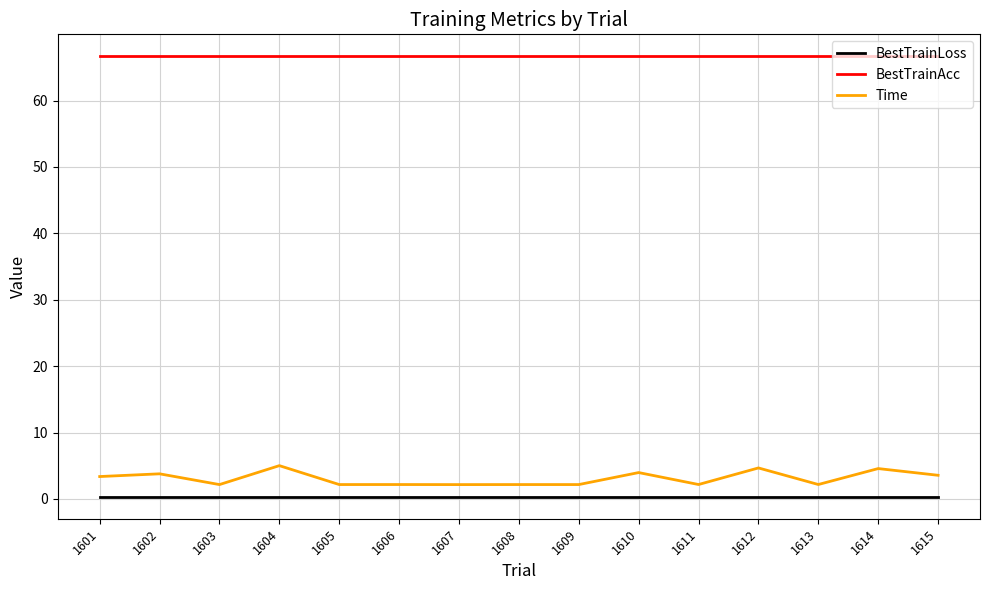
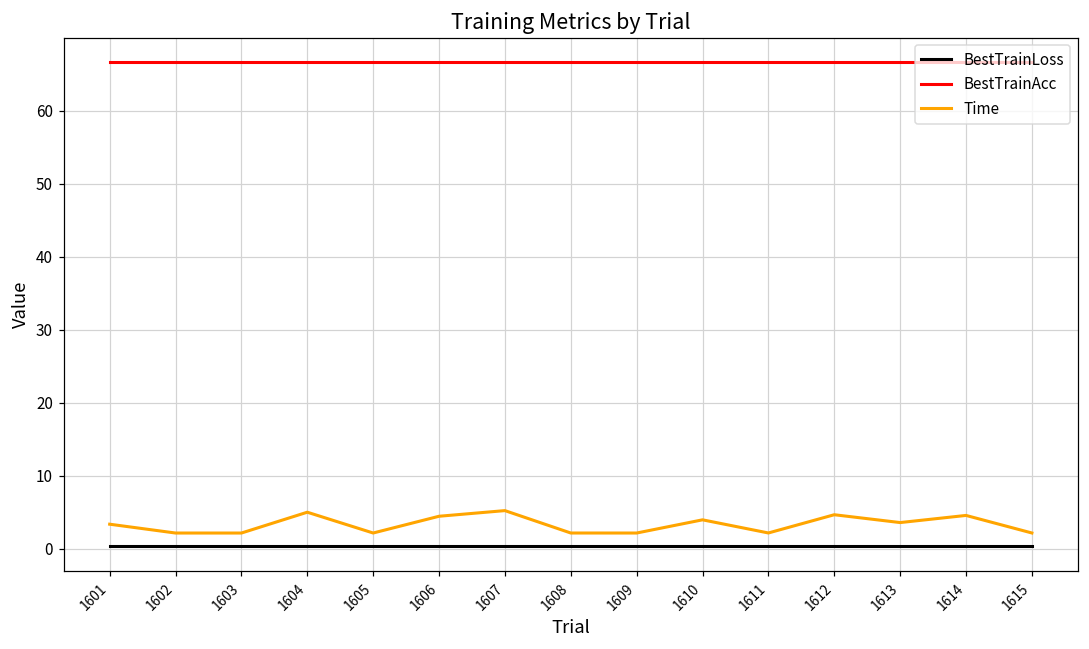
  {
    "BestTrainLoss": {
      "1601": 0,
      "1602": 0,
      "1603": 0,
      "1604": 0,
      "1605": 0,
      "1606": 0,
      "1607": 0,
      "1608": 0,
      "1609": 0,
      "1610": 0,
      "1611": 0,
      "1612": 0,
      "1613": 0,
      "1614": 0,
      "1615": 0
    },
    "BestTrainAcc": {
      "1601": 67,
      "1602": 67,
      "1603": 67,
      "1604": 67,
      "1605": 67,
      "1606": 67,
      "1607": 67,
      "1608": 67,
      "1609": 67,
      "1610": 67,
      "1611": 67,
      "1612": 67,
      "1613": 67
    },
    "Time": {
      "1601": 3,
-     "1602": 4,
+     "1602": 2,
      "1603": 2,
      "1604": 5,
      "1605": 2,
-     "1606": 2,
-     "1607": 2,
+     "1606": 4,
+     "1607": 5,
      "1608": 2,
      "1609": 2,
      "1610": 4,
      "1611": 2,
      "1612": 5,
-     "1613": 2,
+     "1613": 4,
      "1614": 5,
-     "1615": 4
+     "1615": 2
    }
  }
